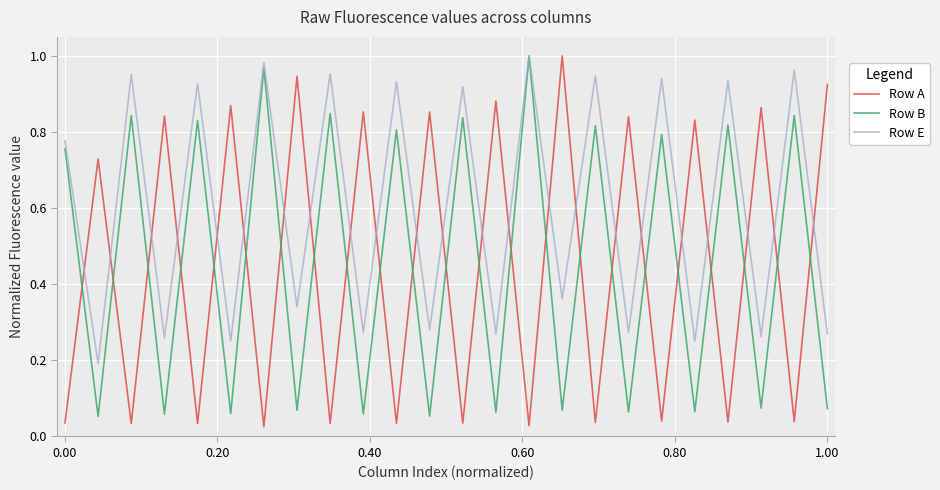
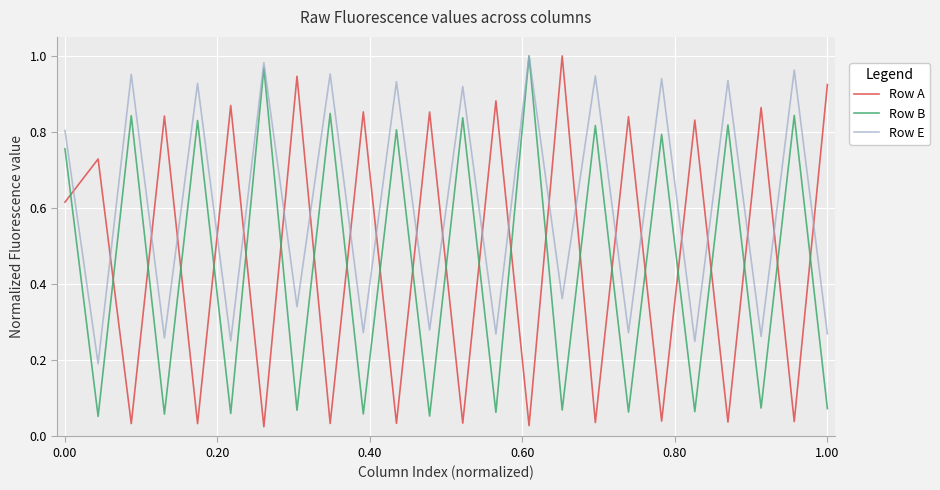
  {
    "Row A": {
-     "0.00": 0.04,
+     "0.00": 0.62,
      "1.00": 0.92
    },
    "Row B": {
      "0.00": 0.76,
      "1.00": 0.07
    },
    "Row E": {
-     "0.00": 0.78,
+     "0.00": 0.80,
      "1.00": 0.27
    }
  }
